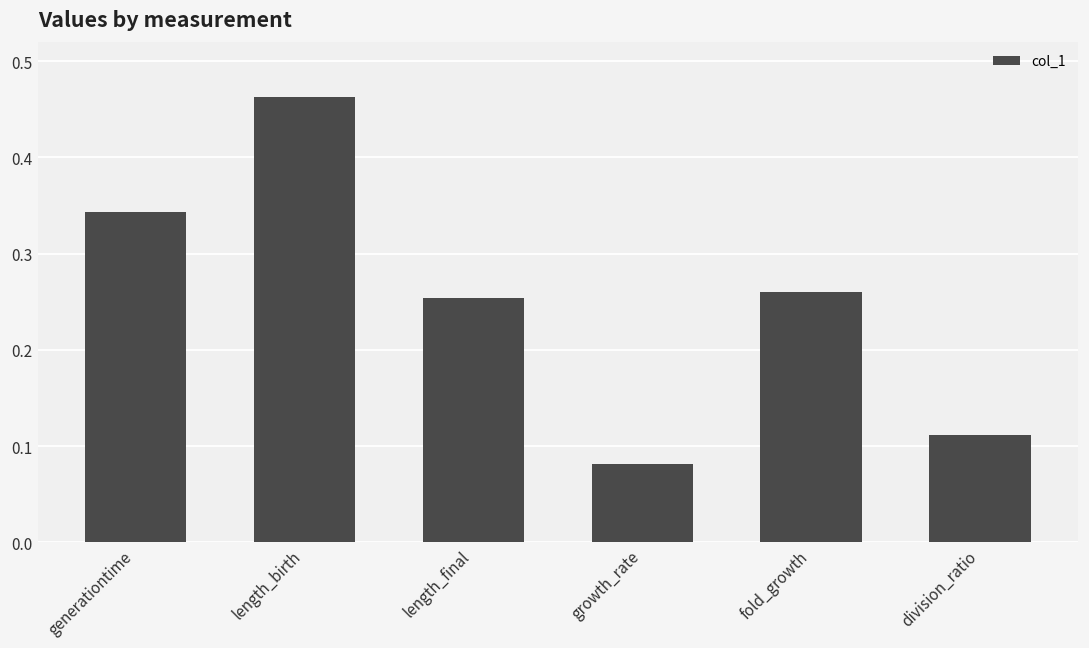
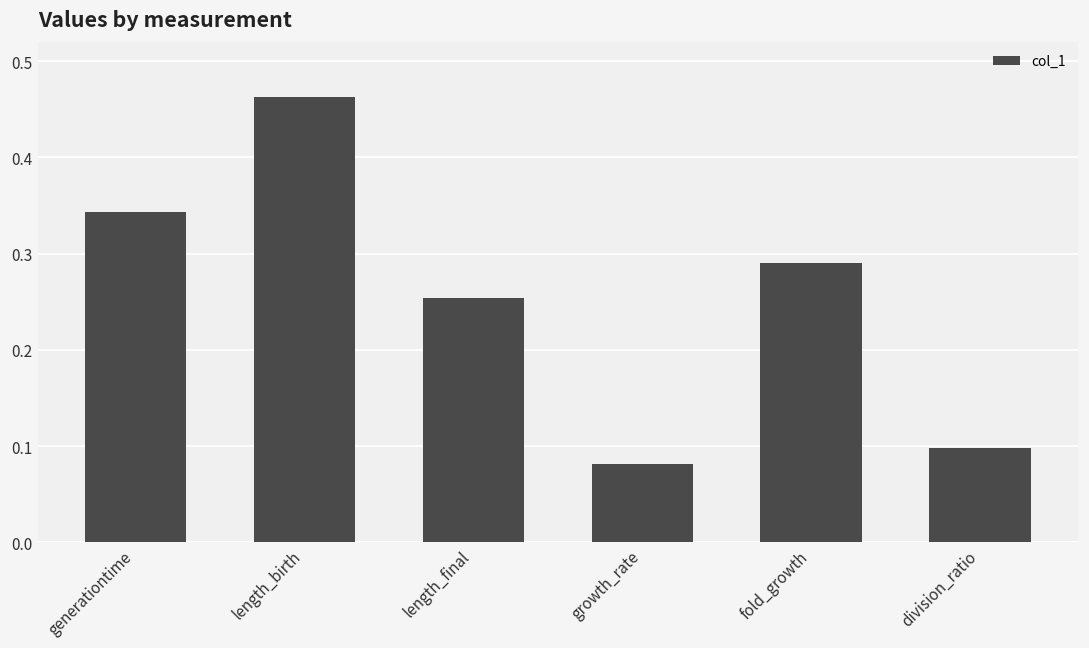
  {
    "generationtime": 0.34,
    "length_birth": 0.46,
    "length_final": 0.25,
    "growth_rate": 0.08,
-   "fold_growth": 0.26,
-   "division_ratio": 0.11
+   "fold_growth": 0.29,
+   "division_ratio": 0.10
  }
